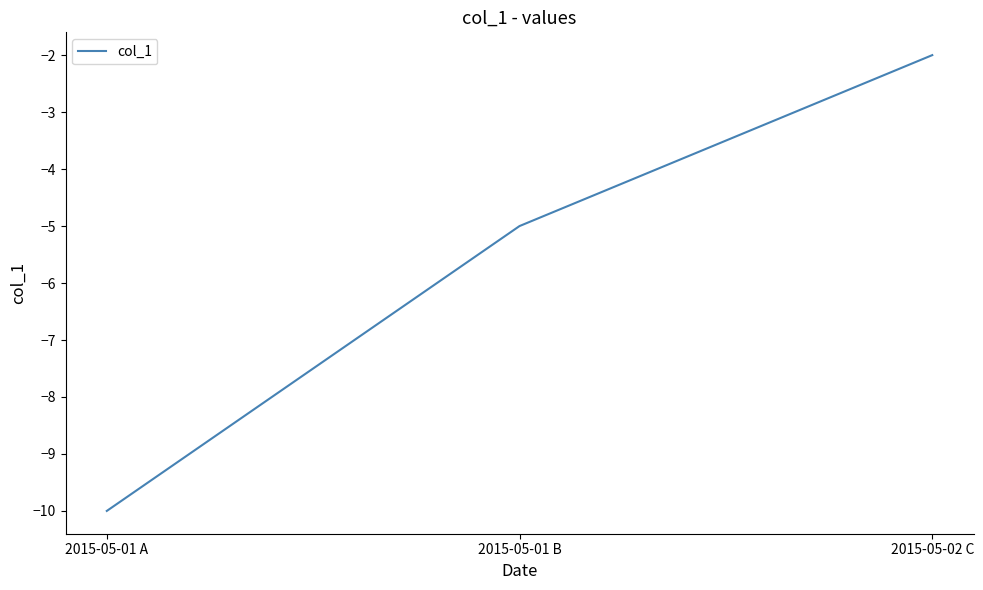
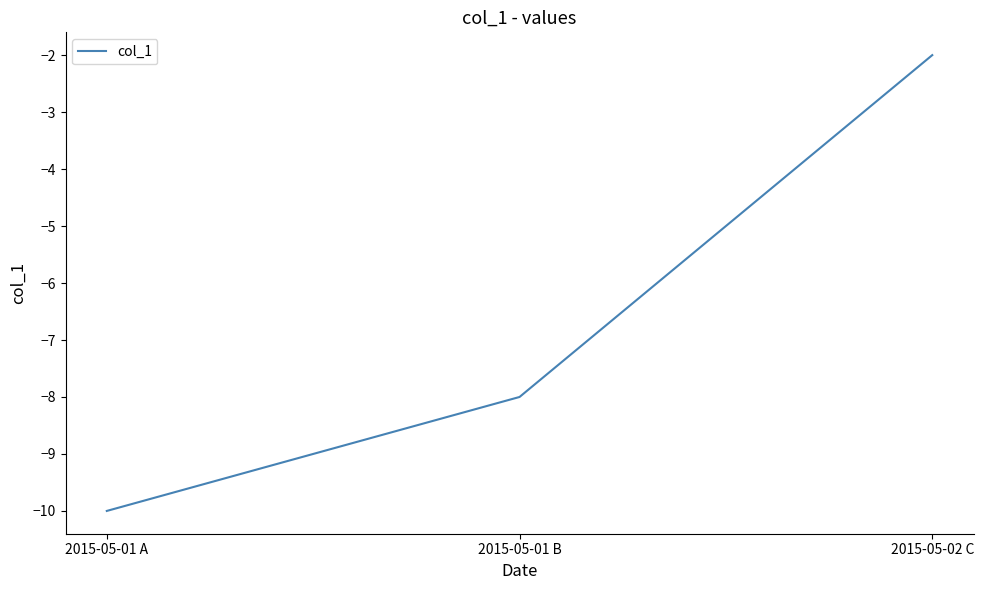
  {
    "2015-05-01 A": -10,
-   "2015-05-01 B": -5,
+   "2015-05-01 B": -8,
    "2015-05-02 C": -2
  }
